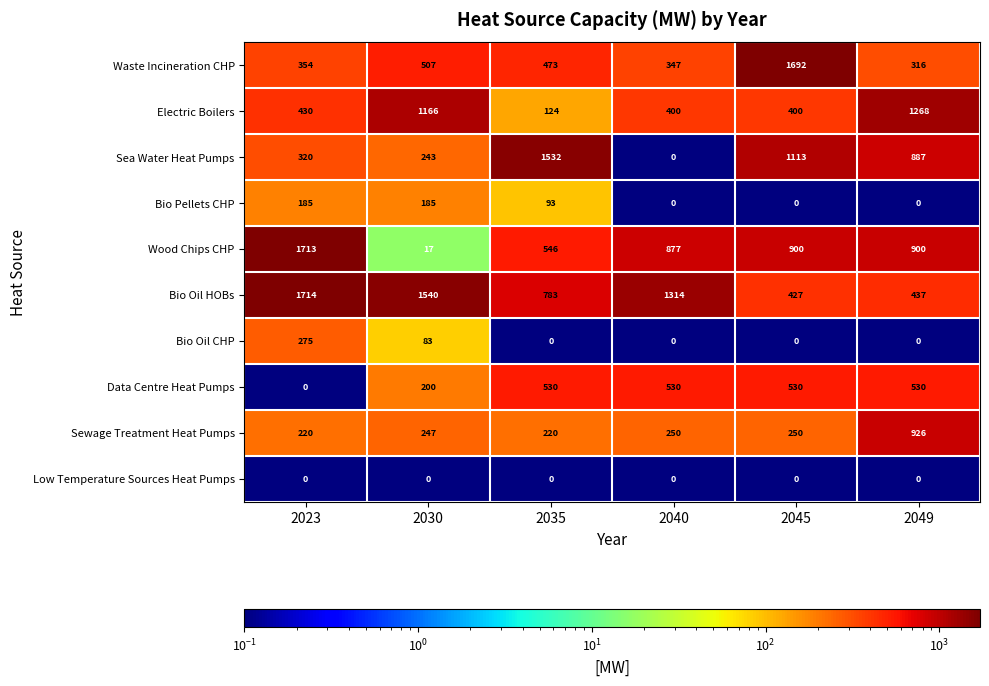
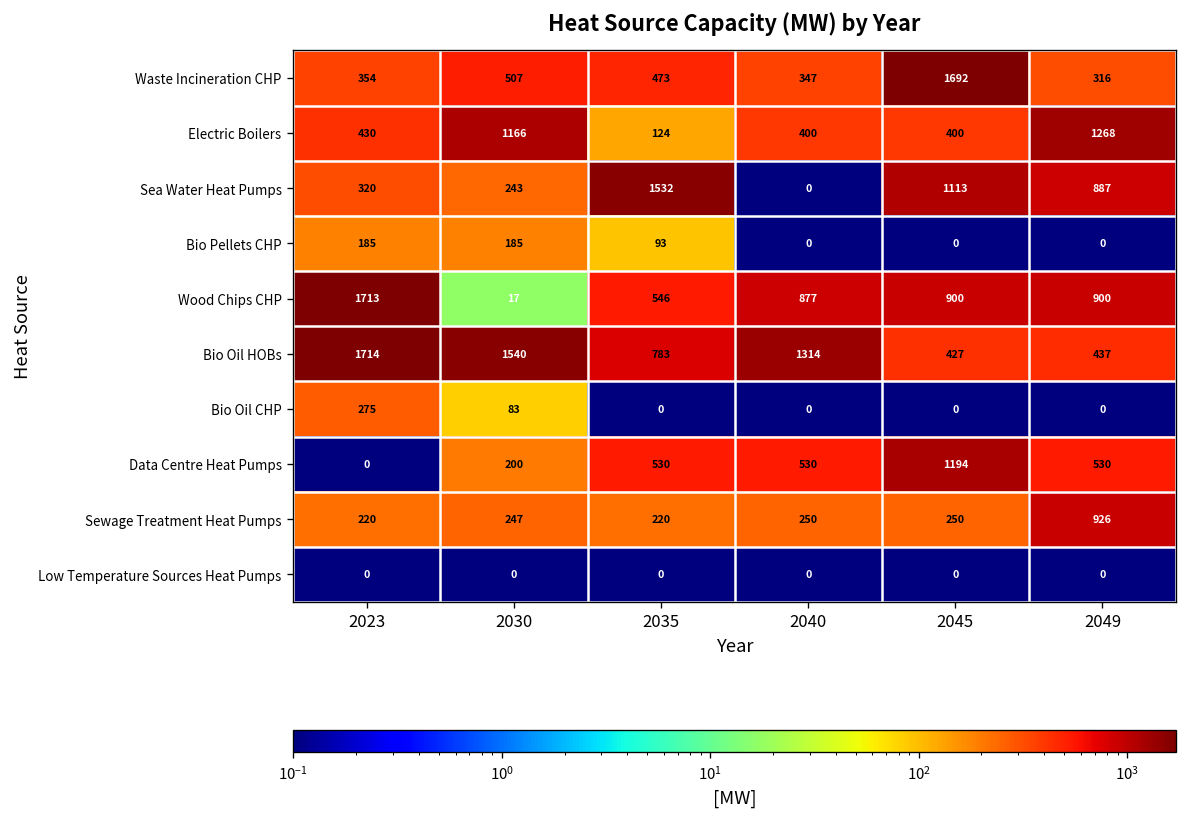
  {
    "Waste Incineration CHP": {
      "2023": 354,
      "2030": 507,
      "2035": 473,
      "2040": 347,
      "2045": 1692,
      "2049": 316
    },
    "Electric Boilers": {
      "2023": 430,
      "2030": 1166,
      "2035": 124,
      "2040": 400,
      "2045": 400,
      "2049": 1268
    },
    "Sea Water Heat Pumps": {
      "2023": 320,
      "2030": 243,
      "2035": 1532,
      "2040": 0,
      "2045": 1113,
      "2049": 887
    },
    "Bio Pellets CHP": {
      "2023": 185,
      "2030": 185,
      "2035": 93,
      "2040": 0,
      "2045": 0,
      "2049": 0
    },
    "Wood Chips CHP": {
      "2023": 1713,
      "2030": 17,
      "2035": 546,
      "2040": 877,
      "2045": 900,
      "2049": 900
    },
    "Bio Oil HOBs": {
      "2023": 1714,
      "2030": 1540,
      "2035": 783,
      "2040": 1314,
      "2045": 427,
      "2049": 437
    },
    "Bio Oil CHP": {
      "2023": 275,
      "2030": 83,
      "2035": 0,
      "2040": 0,
      "2045": 0,
      "2049": 0
    },
    "Data Centre Heat Pumps": {
      "2023": 0,
      "2030": 200,
      "2035": 530,
      "2040": 530,
-     "2045": 530,
+     "2045": 1194,
      "2049": 530
    },
    "Sewage Treatment Heat Pumps": {
      "2023": 220,
      "2030": 247,
      "2035": 220,
      "2040": 250,
      "2045": 250,
      "2049": 926
    },
    "Low Temperature Sources Heat Pumps": {
      "2023": 0,
      "2030": 0,
      "2035": 0,
      "2040": 0,
      "2045": 0,
      "2049": 0
    }
  }
